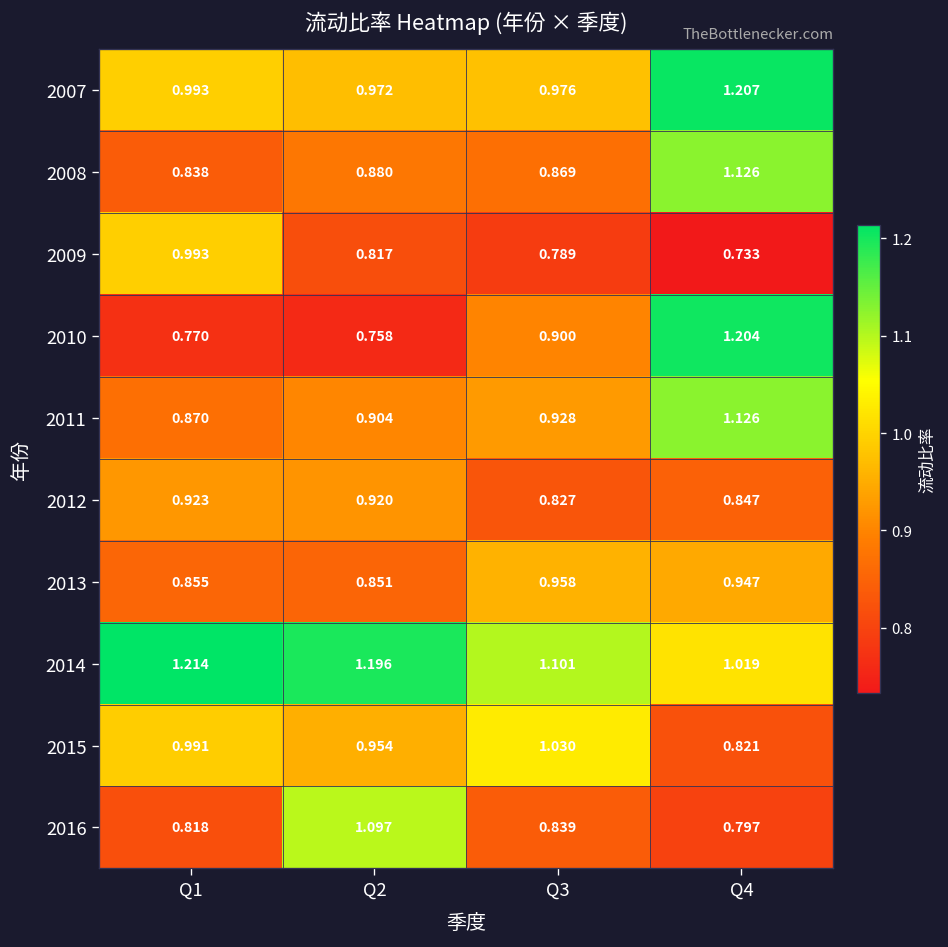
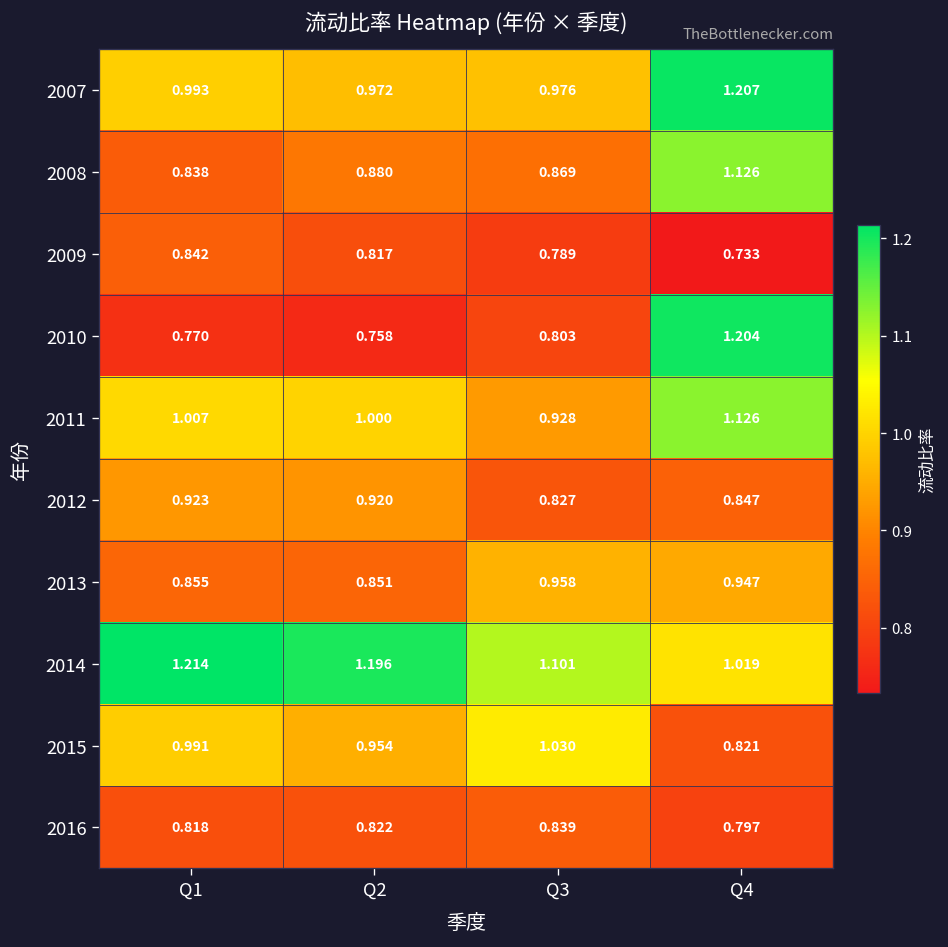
  {
    "2007": {
      "Q1": 0.993,
      "Q2": 0.972,
      "Q3": 0.976,
      "Q4": 1.207
    },
    "2008": {
      "Q1": 0.838,
      "Q2": 0.880,
      "Q3": 0.869,
      "Q4": 1.126
    },
    "2009": {
-     "Q1": 0.993,
+     "Q1": 0.842,
      "Q2": 0.817,
      "Q3": 0.789,
      "Q4": 0.733
    },
    "2010": {
      "Q1": 0.770,
      "Q2": 0.758,
-     "Q3": 0.900,
+     "Q3": 0.803,
      "Q4": 1.204
    },
    "2011": {
-     "Q1": 0.870,
-     "Q2": 0.904,
+     "Q1": 1.007,
+     "Q2": 1.000,
      "Q3": 0.928,
      "Q4": 1.126
    },
    "2012": {
      "Q1": 0.923,
      "Q2": 0.920,
      "Q3": 0.827,
      "Q4": 0.847
    },
    "2013": {
      "Q1": 0.855,
      "Q2": 0.851,
      "Q3": 0.958,
      "Q4": 0.947
    },
    "2014": {
      "Q1": 1.214,
      "Q2": 1.196,
      "Q3": 1.101,
      "Q4": 1.019
    },
    "2015": {
      "Q1": 0.991,
      "Q2": 0.954,
      "Q3": 1.030,
      "Q4": 0.821
    },
    "2016": {
      "Q1": 0.818,
-     "Q2": 1.097,
+     "Q2": 0.822,
      "Q3": 0.839,
      "Q4": 0.797
    }
  }
